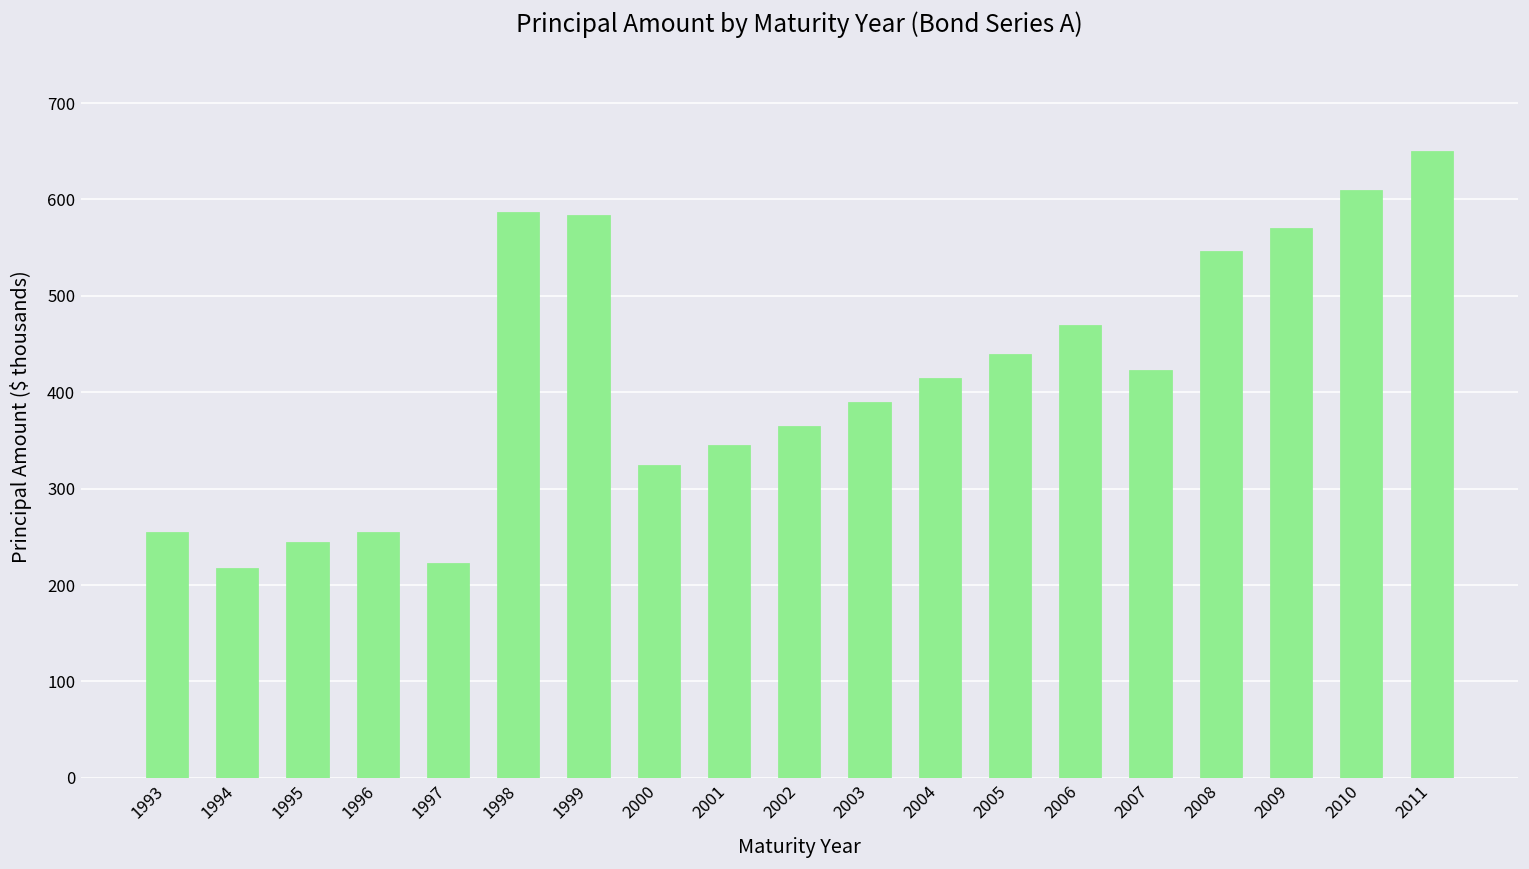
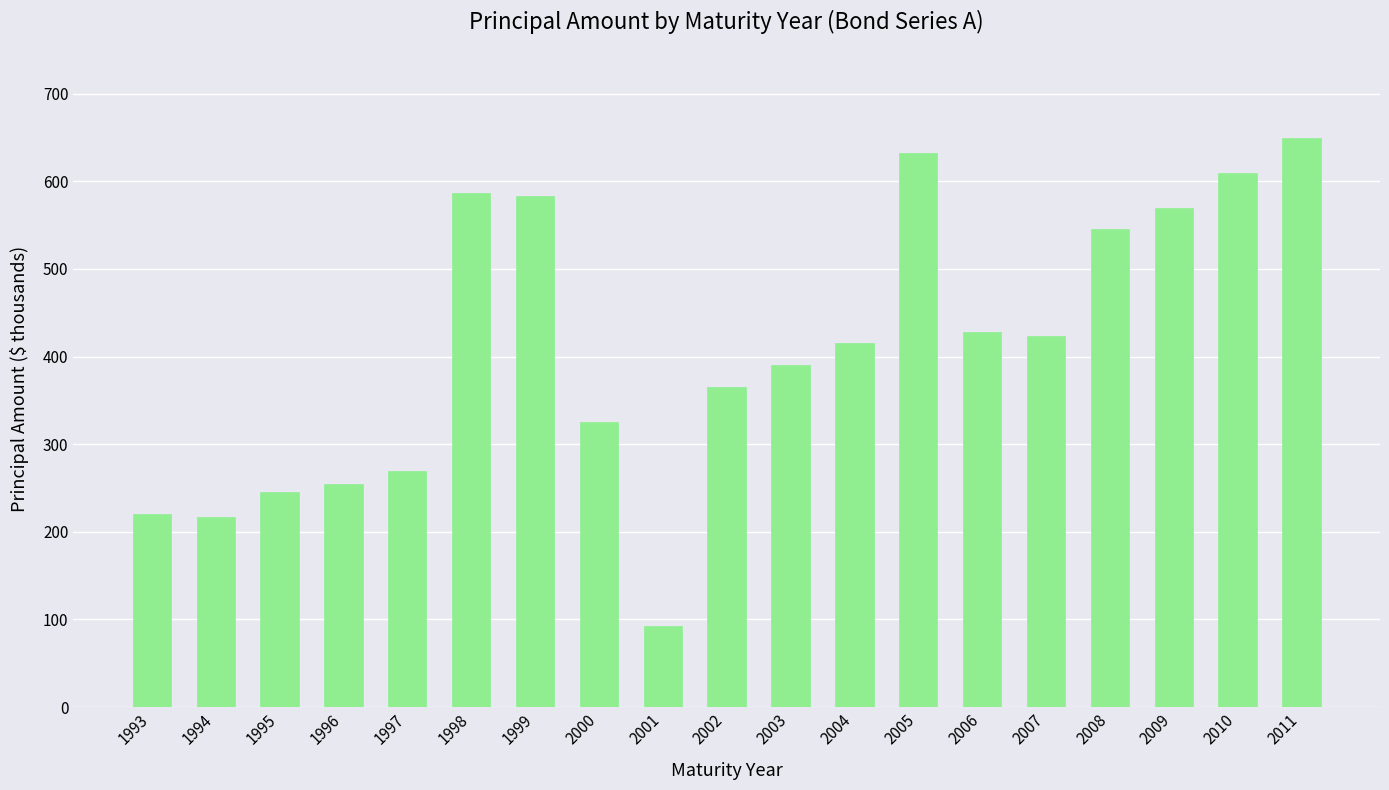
  {
-   "1993": 260,
+   "1993": 220,
    "1994": 220,
    "1995": 250,
    "1996": 260,
-   "1997": 220,
+   "1997": 270,
    "1998": 590,
    "1999": 580,
    "2000": 330,
-   "2001": 350,
+   "2001": 90,
    "2002": 370,
    "2003": 390,
    "2004": 420,
-   "2005": 440,
-   "2006": 470,
+   "2005": 630,
+   "2006": 430,
    "2007": 420,
    "2008": 550,
    "2009": 570,
    "2010": 610,
    "2011": 650
  }
